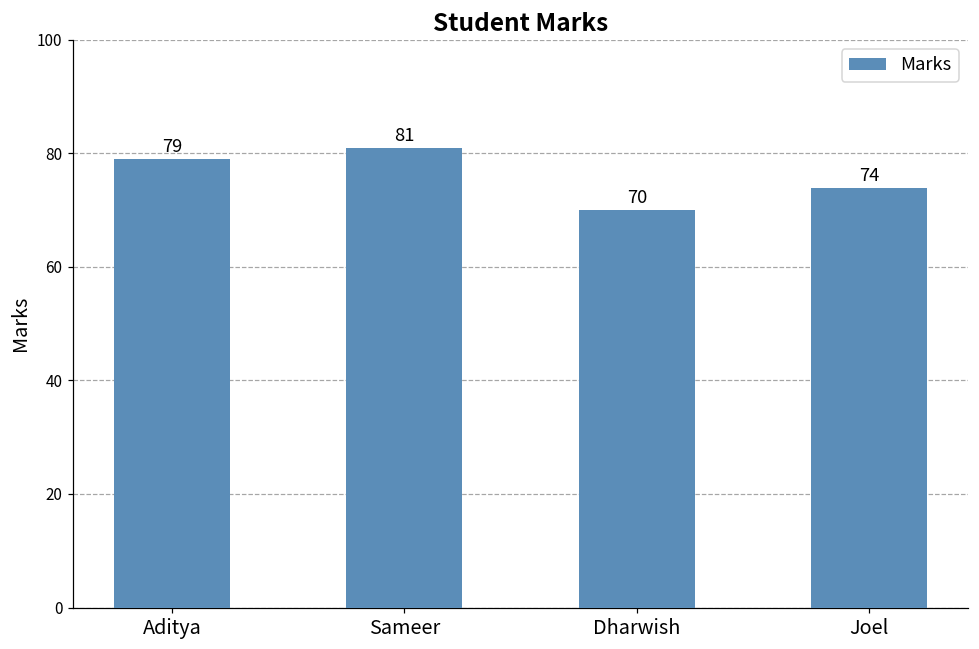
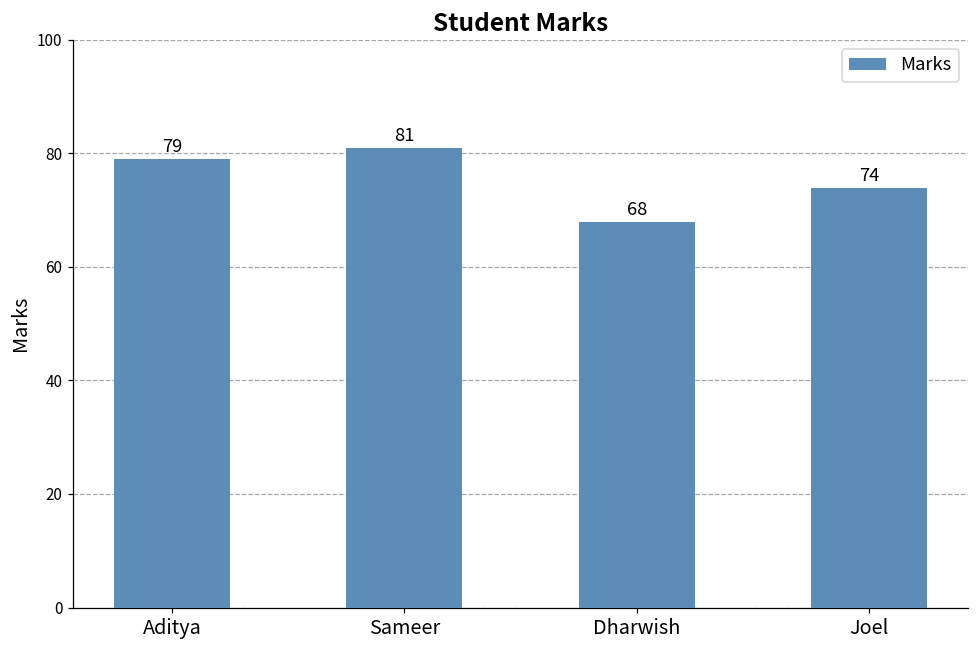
  {
    "Aditya": 79,
    "Sameer": 81,
-   "Dharwish": 70,
+   "Dharwish": 68,
    "Joel": 74
  }
